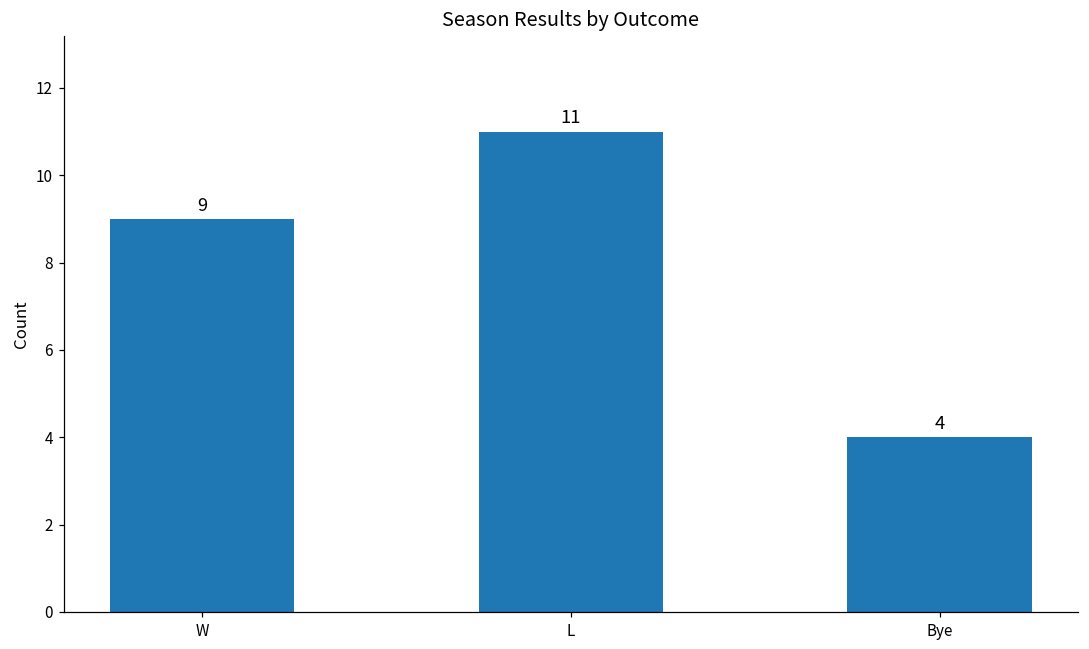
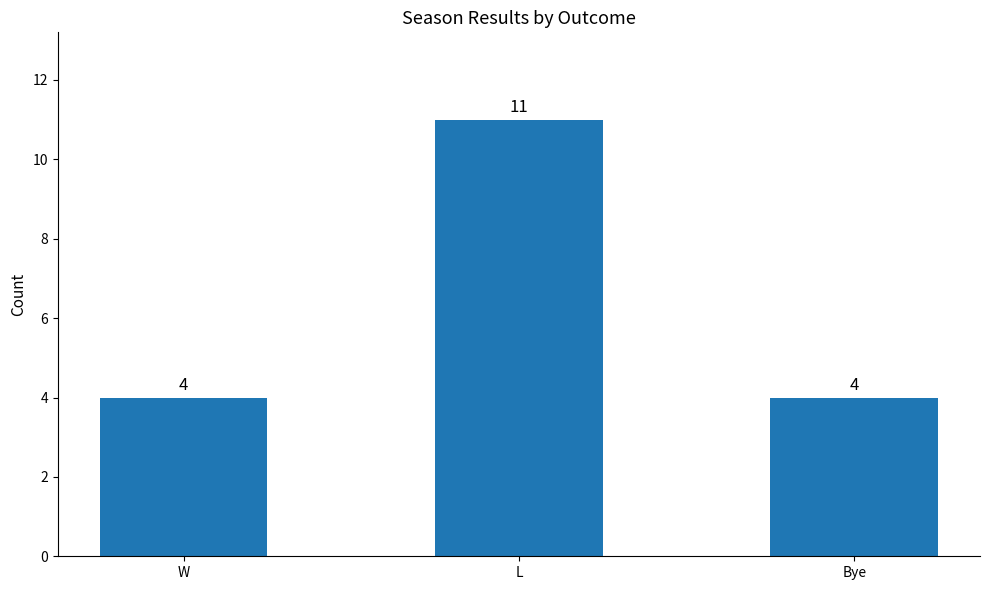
  {
-   "W": 9,
+   "W": 4,
    "L": 11,
    "Bye": 4
  }
